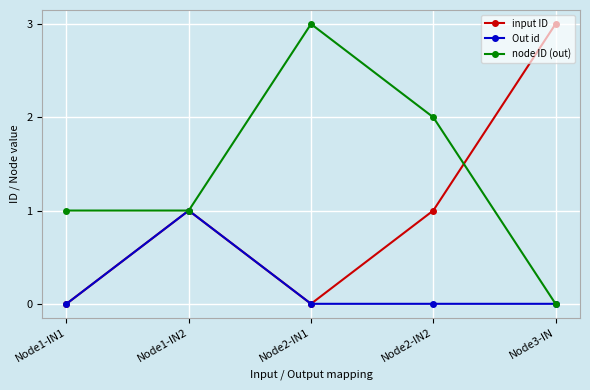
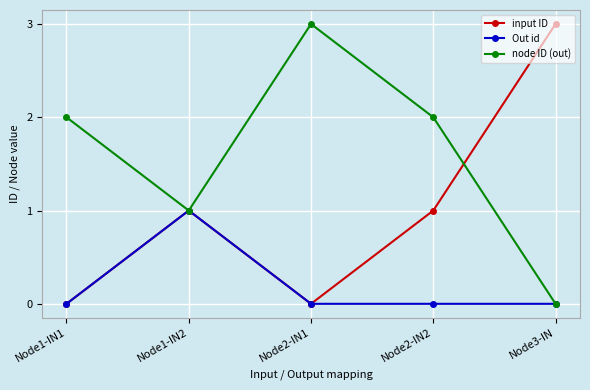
  {
    "input ID": {
      "Node2-IN2": 1
    },
    "Out id": {
      "Node2-IN2": 0
    },
    "node ID (out)": {
-     "Node1-IN1": 1,
+     "Node1-IN1": 2,
      "Node2-IN1": 3,
      "Node2-IN2": 2
    }
  }
